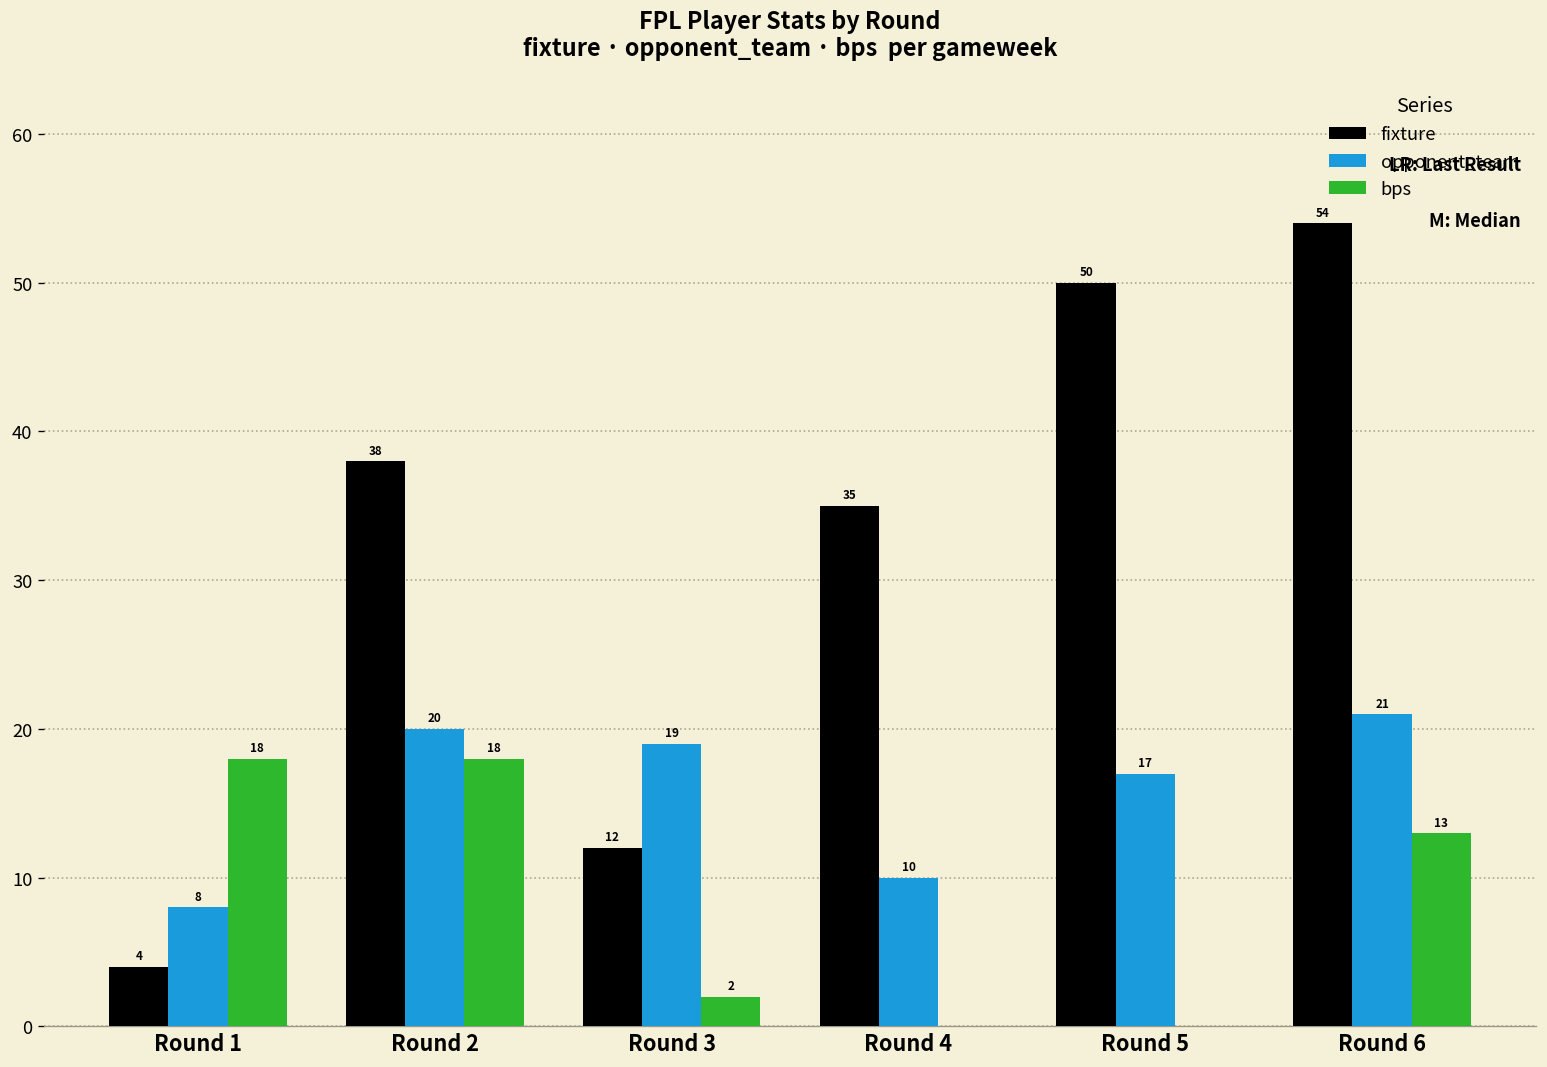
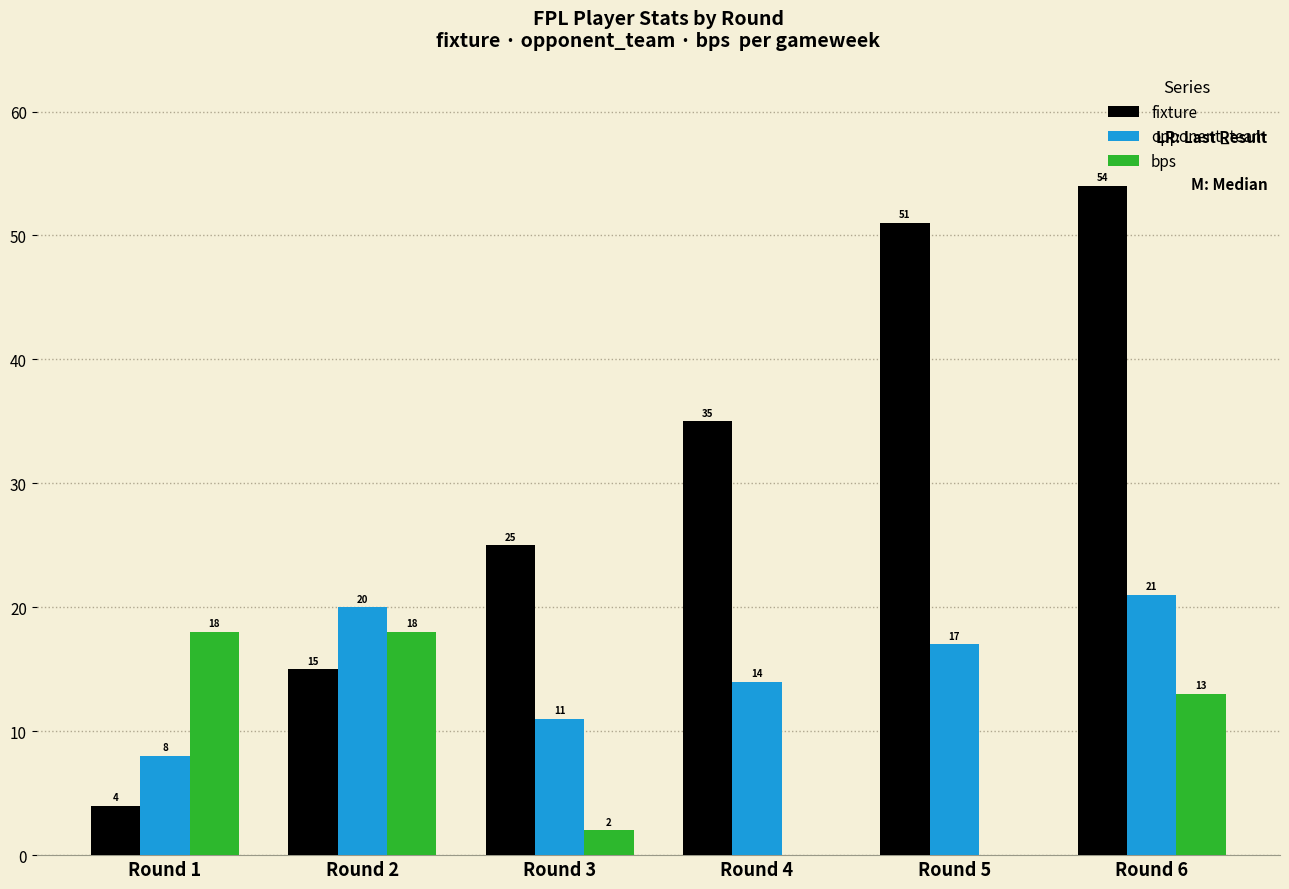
  {
    "fixture": {
      "Round 1": 4,
-     "Round 2": 38,
-     "Round 3": 12,
+     "Round 2": 15,
+     "Round 3": 25,
      "Round 4": 35,
-     "Round 5": 50,
+     "Round 5": 51,
      "Round 6": 54
    },
    "opponent_team": {
      "Round 1": 8,
      "Round 2": 20,
-     "Round 3": 19,
-     "Round 4": 10,
+     "Round 3": 11,
+     "Round 4": 14,
      "Round 5": 17,
      "Round 6": 21
    },
    "bps": {
      "Round 1": 18,
      "Round 2": 18,
      "Round 3": 2,
      "Round 6": 13
    }
  }
